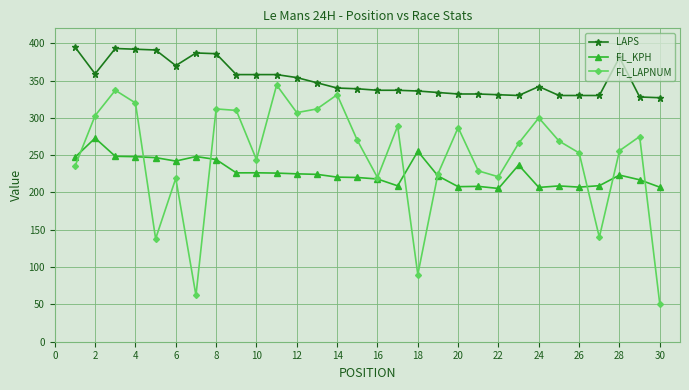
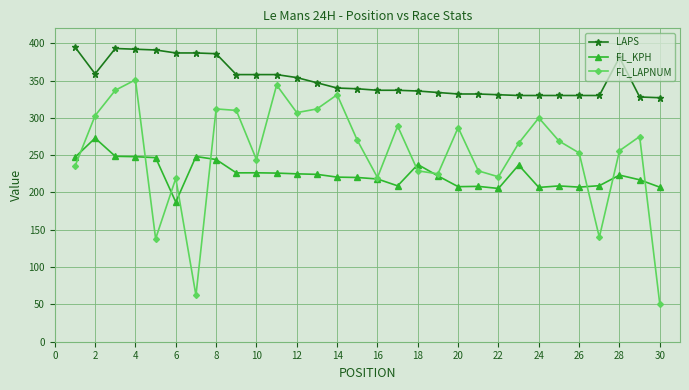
  {
    "LAPS": {
      "2": 360,
      "4": 390,
-     "6": 370,
+     "6": 390,
      "8": 390,
      "10": 360,
      "12": 350,
      "14": 340,
      "16": 340,
      "18": 340,
      "20": 330,
      "22": 330,
-     "24": 340,
+     "24": 330,
      "26": 330,
      "30": 330
    },
    "FL_KPH": {
      "2": 270,
      "4": 250,
-     "6": 240,
+     "6": 190,
      "8": 240,
      "10": 230,
      "12": 230,
      "14": 220,
-     "18": 260,
+     "18": 240,
      "20": 210,
      "22": 210,
      "24": 210,
      "26": 210,
      "28": 220,
      "30": 210
    },
    "FL_LAPNUM": {
      "2": 300,
-     "4": 320,
+     "4": 350,
      "6": 220,
      "8": 310,
      "10": 240,
      "12": 310,
      "14": 330,
-     "18": 90,
+     "18": 230,
      "20": 290,
      "22": 220,
      "24": 300,
      "26": 250,
      "28": 260,
      "30": 50
    }
  }
